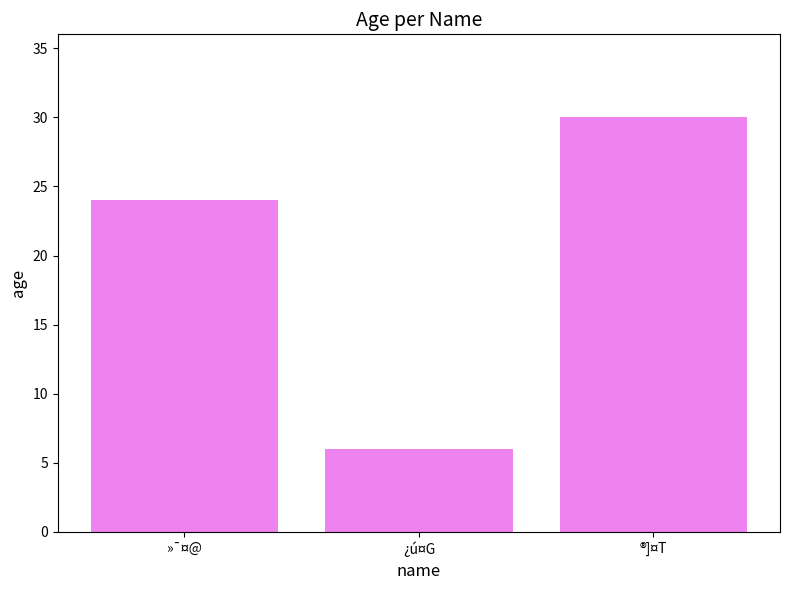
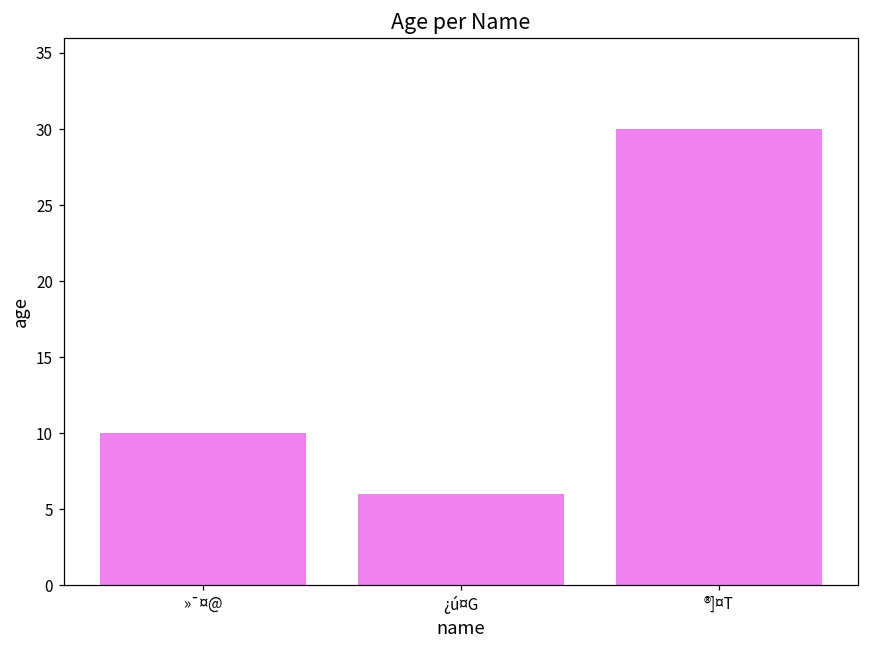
  {
-   "»¯¤@": 24,
+   "»¯¤@": 10,
    "¿ú¤G": 6,
    "®]¤T": 30
  }
